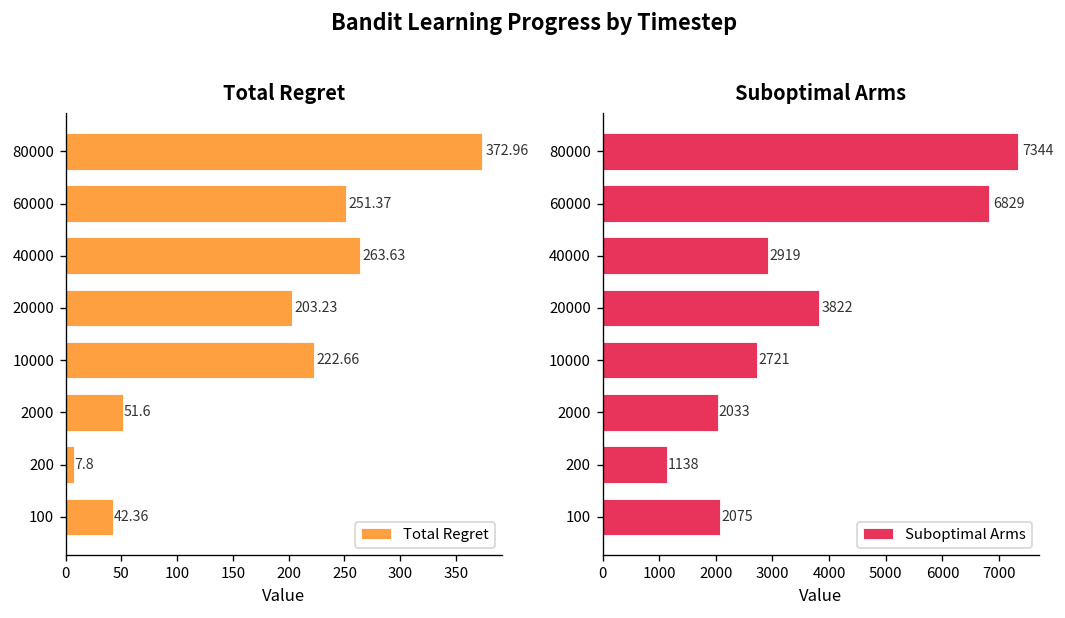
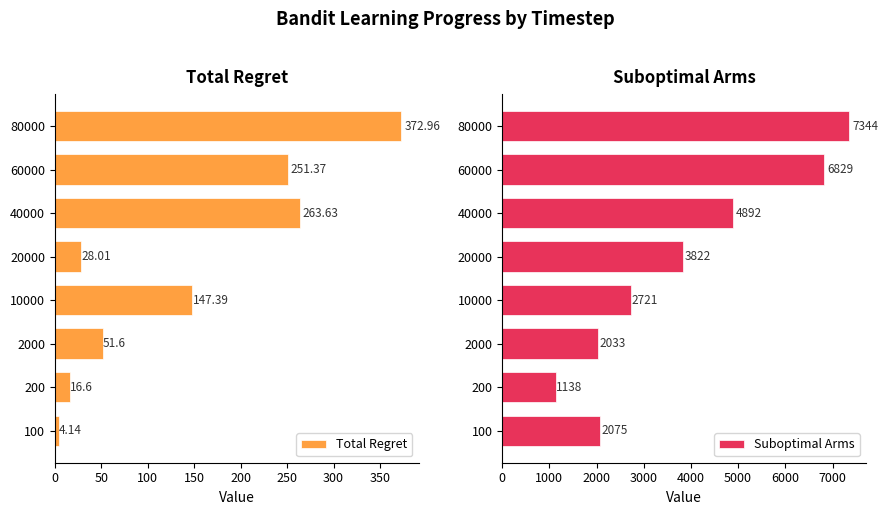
  {
    "Total Regret": {
      "80000": 372.96,
      "60000": 251.37,
      "40000": 263.63,
-     "20000": 203.23,
-     "10000": 222.66,
+     "20000": 28.01,
+     "10000": 147.39,
      "2000": 51.6,
-     "200": 7.8,
-     "100": 42.36
+     "200": 16.6,
+     "100": 4.14
    },
    "Suboptimal Arms": {
      "80000": 7344,
      "60000": 6829,
-     "40000": 2919,
+     "40000": 4892,
      "20000": 3822,
      "10000": 2721,
      "2000": 2033,
      "200": 1138,
      "100": 2075
    }
  }
